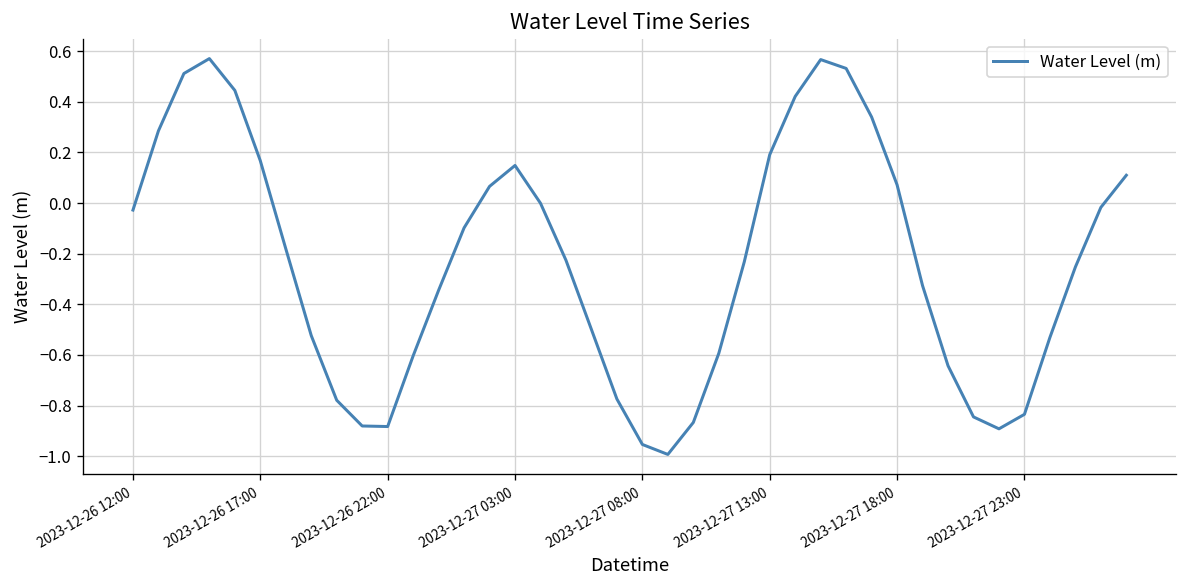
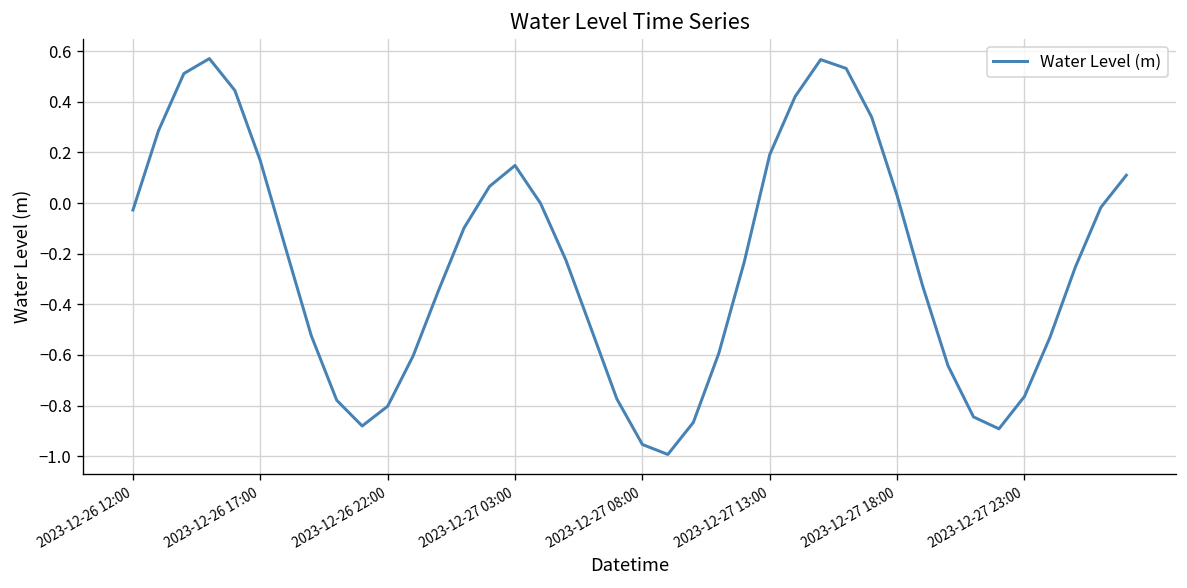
  {
    "2023-12-26 12:00": -0.03,
    "2023-12-26 17:00": 0.17,
-   "2023-12-26 22:00": -0.88,
+   "2023-12-26 22:00": -0.80,
    "2023-12-27 03:00": 0.15,
    "2023-12-27 08:00": -0.95,
    "2023-12-27 13:00": 0.19,
-   "2023-12-27 18:00": 0.07,
-   "2023-12-27 23:00": -0.83
+   "2023-12-27 18:00": 0.03,
+   "2023-12-27 23:00": -0.76
  }
